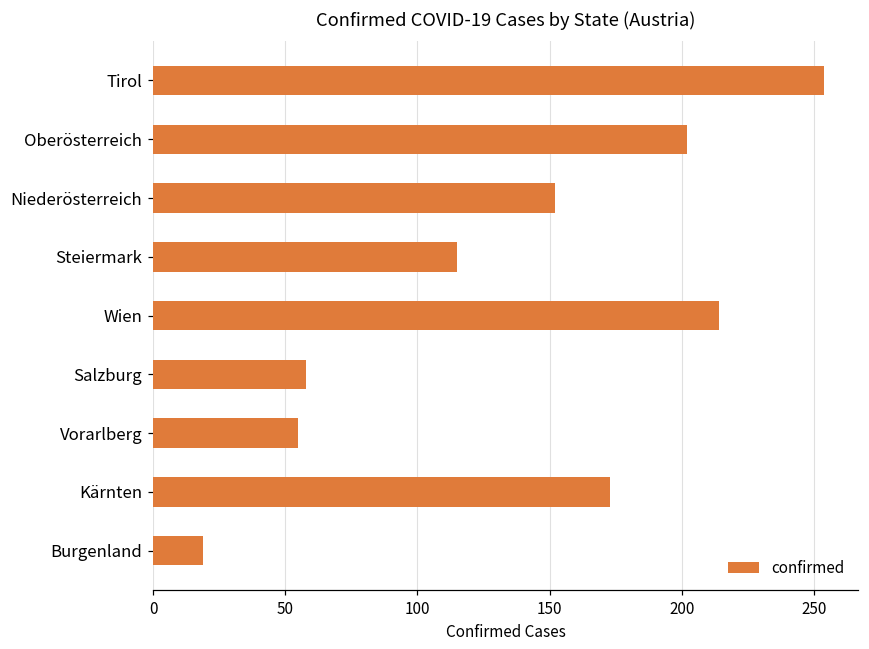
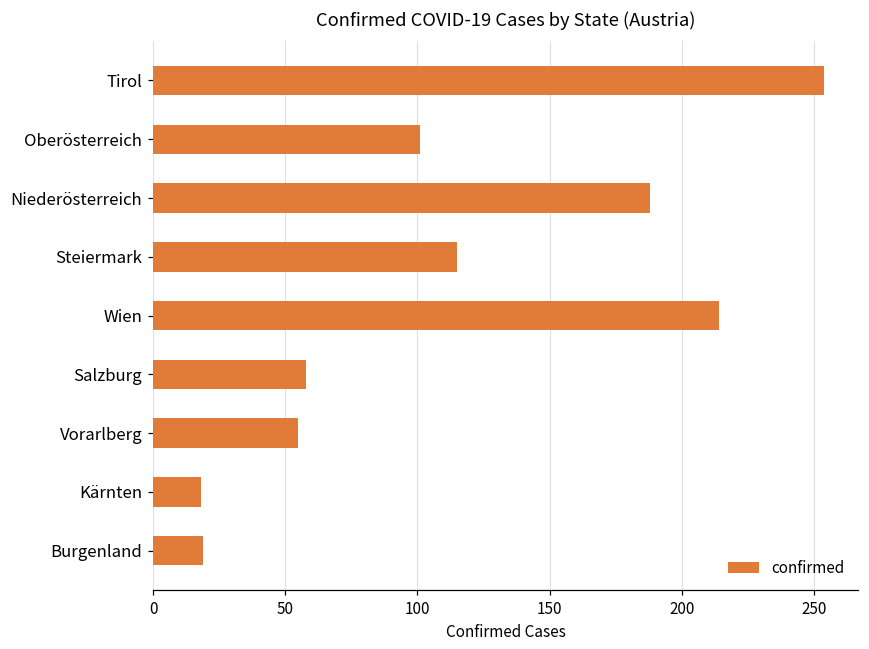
  {
    "Tirol": 254,
-   "Oberösterreich": 202,
-   "Niederösterreich": 152,
+   "Oberösterreich": 101,
+   "Niederösterreich": 188,
    "Steiermark": 115,
    "Wien": 214,
    "Salzburg": 58,
    "Vorarlberg": 55,
-   "Kärnten": 173,
+   "Kärnten": 18,
    "Burgenland": 19
  }
